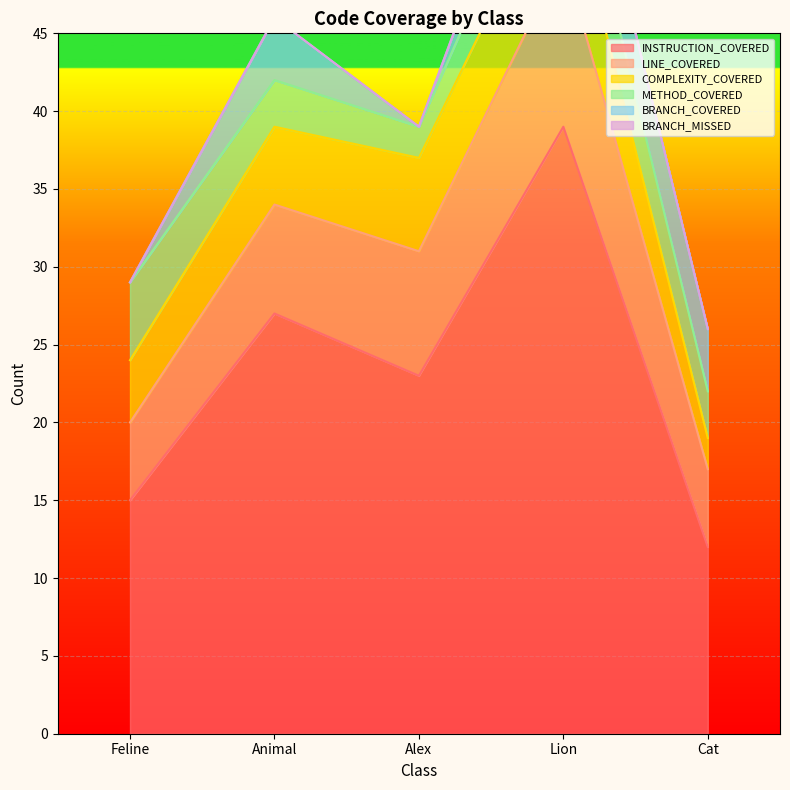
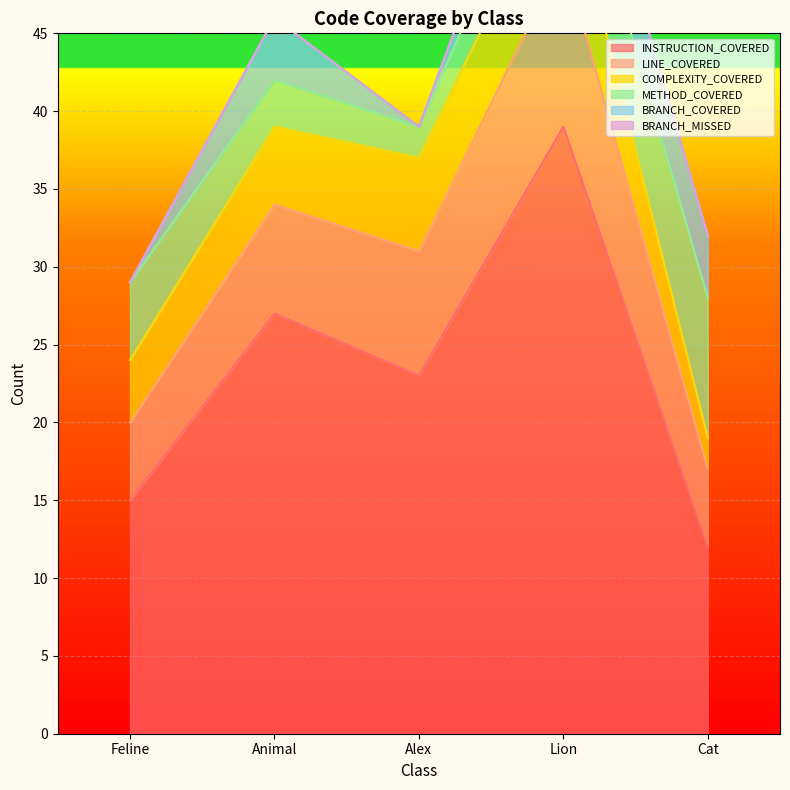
  {
    "COMPLEXITY_COVERED": {
      "Feline": 4,
      "Animal": 5,
      "Alex": 6,
      "Cat": 2
    },
    "METHOD_COVERED": {
      "Animal": 3,
-     "Cat": 3
+     "Cat": 9
    }
  }
